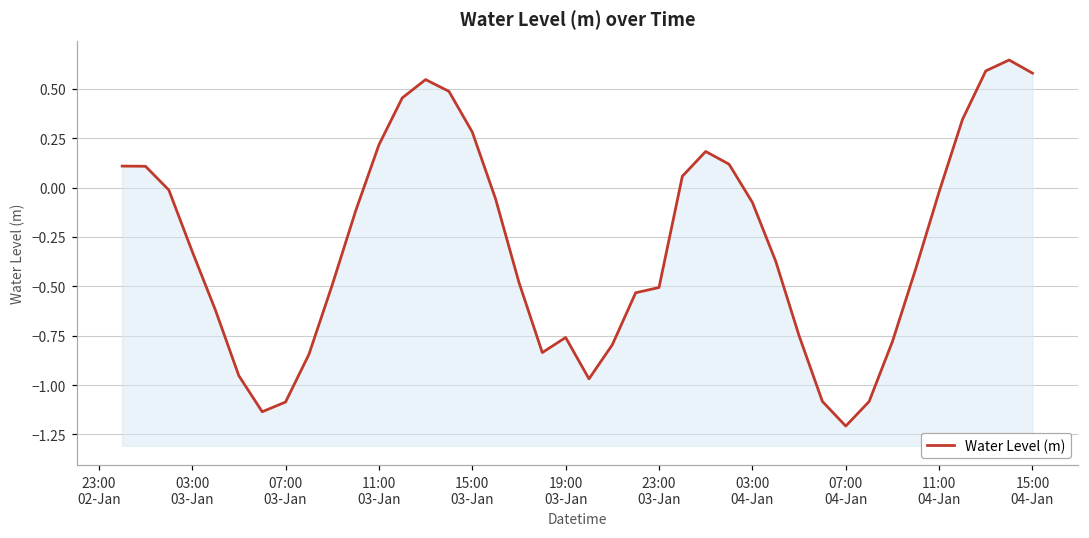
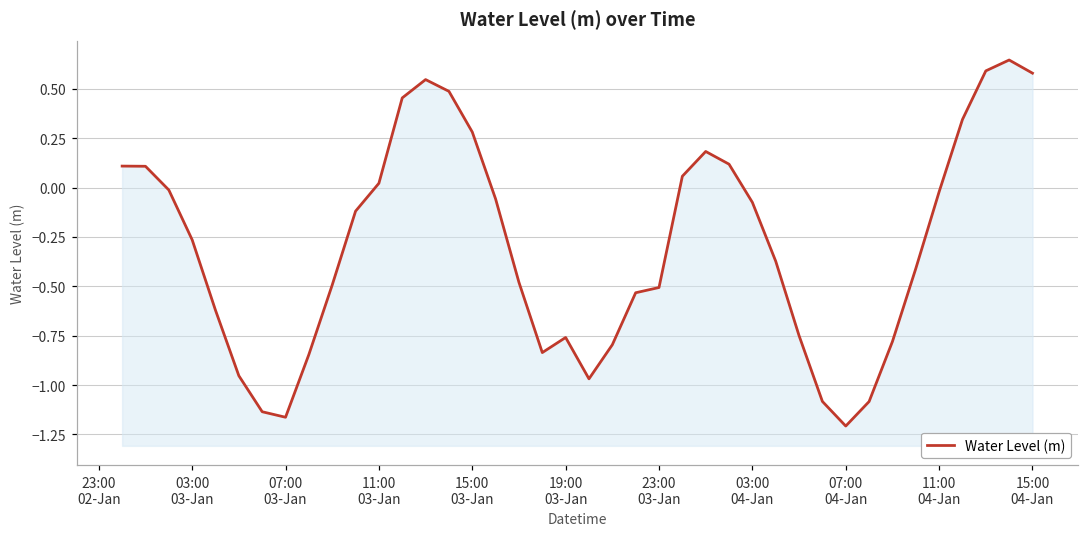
  {
-   "03:00 03-Jan": -0.32,
-   "07:00 03-Jan": -1.09,
-   "11:00 03-Jan": 0.22,
+   "03:00 03-Jan": -0.26,
+   "07:00 03-Jan": -1.16,
+   "11:00 03-Jan": 0.02,
    "15:00 03-Jan": 0.28,
    "19:00 03-Jan": -0.76,
    "23:00 03-Jan": -0.51,
    "03:00 04-Jan": -0.08,
    "07:00 04-Jan": -1.21,
    "11:00 04-Jan": -0.02,
    "15:00 04-Jan": 0.58
  }
